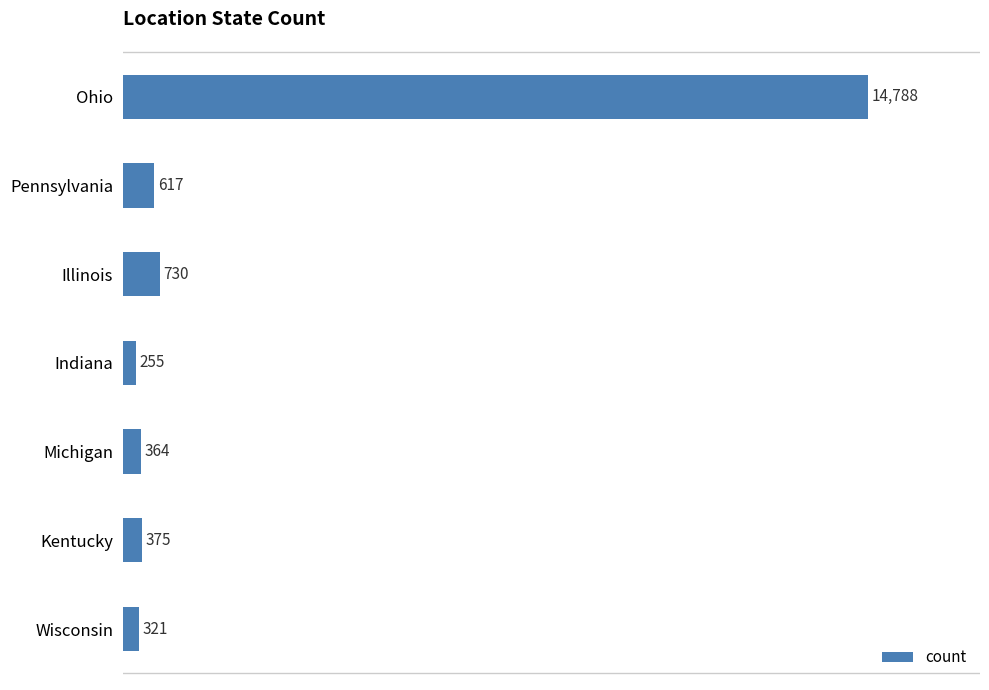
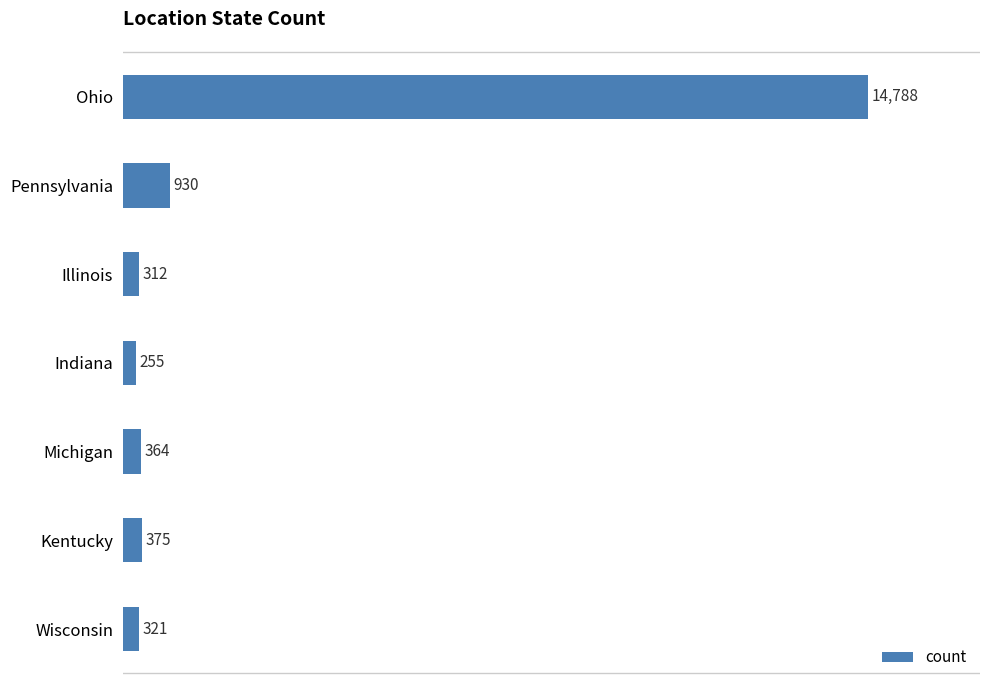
  {
    "Ohio": "14,788",
-   "Pennsylvania": "617",
-   "Illinois": "730",
+   "Pennsylvania": "930",
+   "Illinois": "312",
    "Indiana": "255",
    "Michigan": "364",
    "Kentucky": "375",
    "Wisconsin": "321"
  }
